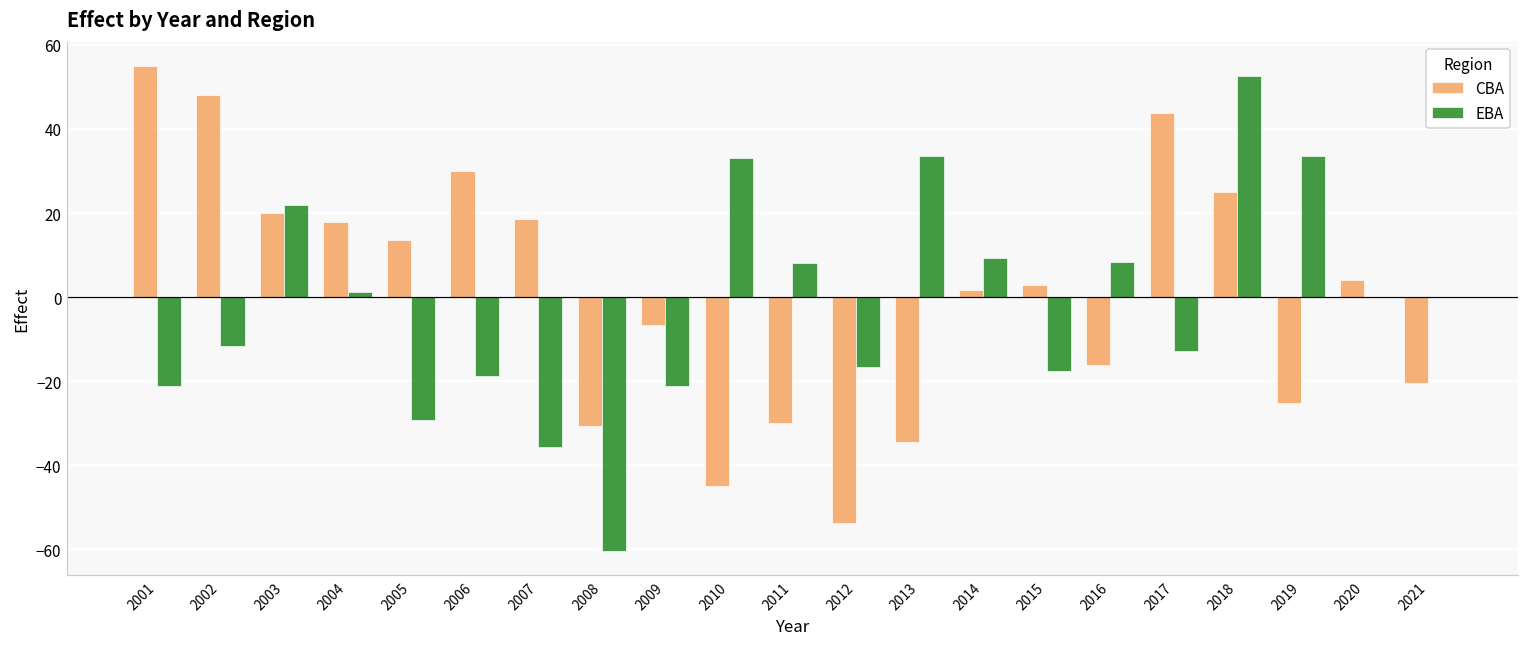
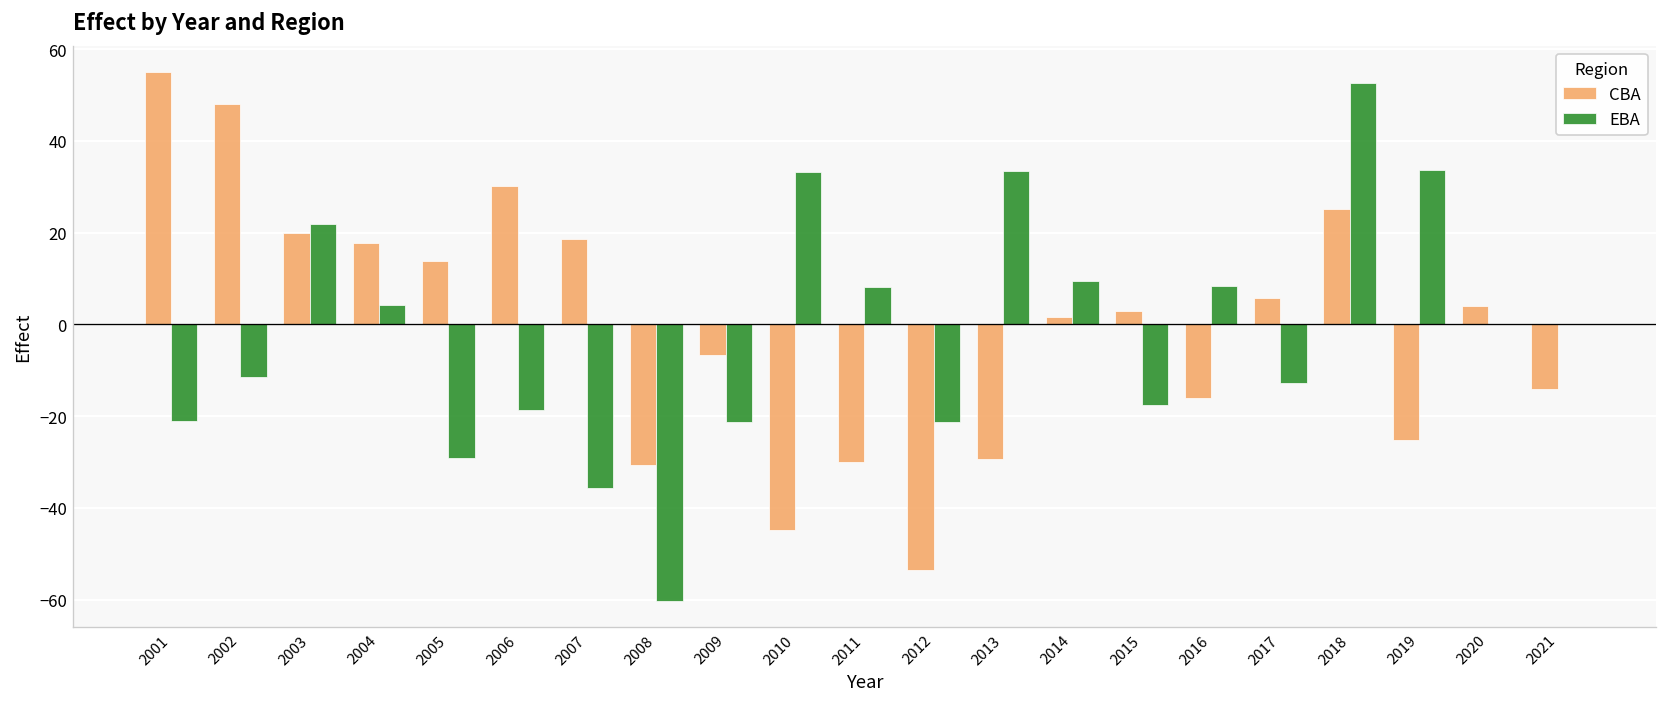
  {
    "CBA": {
      "2001": 55,
      "2002": 48,
      "2003": 20,
      "2004": 18,
      "2005": 14,
      "2006": 30,
      "2007": 19,
      "2008": -31,
      "2009": -7,
      "2010": -45,
      "2011": -30,
      "2012": -54,
-     "2013": -34,
+     "2013": -29,
      "2014": 2,
      "2015": 3,
      "2016": -16,
-     "2017": 44,
+     "2017": 6,
      "2018": 25,
      "2019": -25,
      "2020": 4,
-     "2021": -20
+     "2021": -14
    },
    "EBA": {
      "2001": -21,
      "2002": -12,
      "2003": 22,
-     "2004": 1,
+     "2004": 4,
      "2005": -29,
      "2006": -19,
      "2007": -36,
      "2008": -60,
      "2009": -21,
      "2010": 33,
      "2011": 8,
-     "2012": -17,
+     "2012": -21,
      "2013": 33,
      "2014": 9,
      "2015": -18,
      "2016": 8,
      "2017": -13,
      "2018": 53,
      "2019": 34,
      "2020": 0,
      "2021": 0
    }
  }
